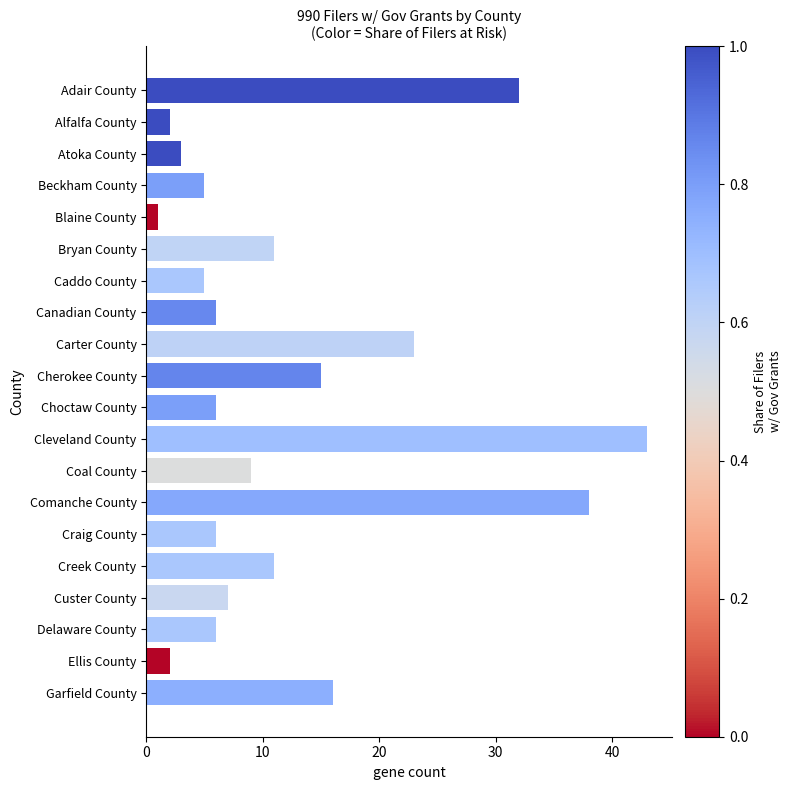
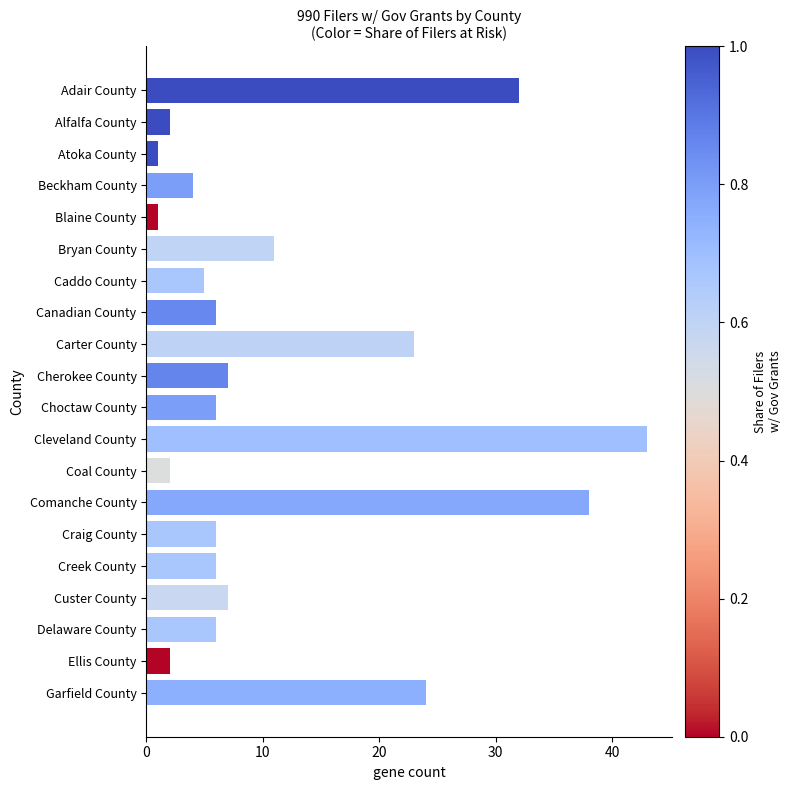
  {
    "Adair County": 32,
    "Alfalfa County": 2,
-   "Atoka County": 3,
-   "Beckham County": 5,
+   "Atoka County": 1,
+   "Beckham County": 4,
    "Blaine County": 1,
    "Bryan County": 11,
    "Caddo County": 5,
    "Canadian County": 6,
    "Carter County": 23,
-   "Cherokee County": 15,
+   "Cherokee County": 7,
    "Choctaw County": 6,
    "Cleveland County": 43,
-   "Coal County": 9,
+   "Coal County": 2,
    "Comanche County": 38,
    "Craig County": 6,
-   "Creek County": 11,
+   "Creek County": 6,
    "Custer County": 7,
    "Delaware County": 6,
    "Ellis County": 2,
-   "Garfield County": 16
+   "Garfield County": 24
  }
